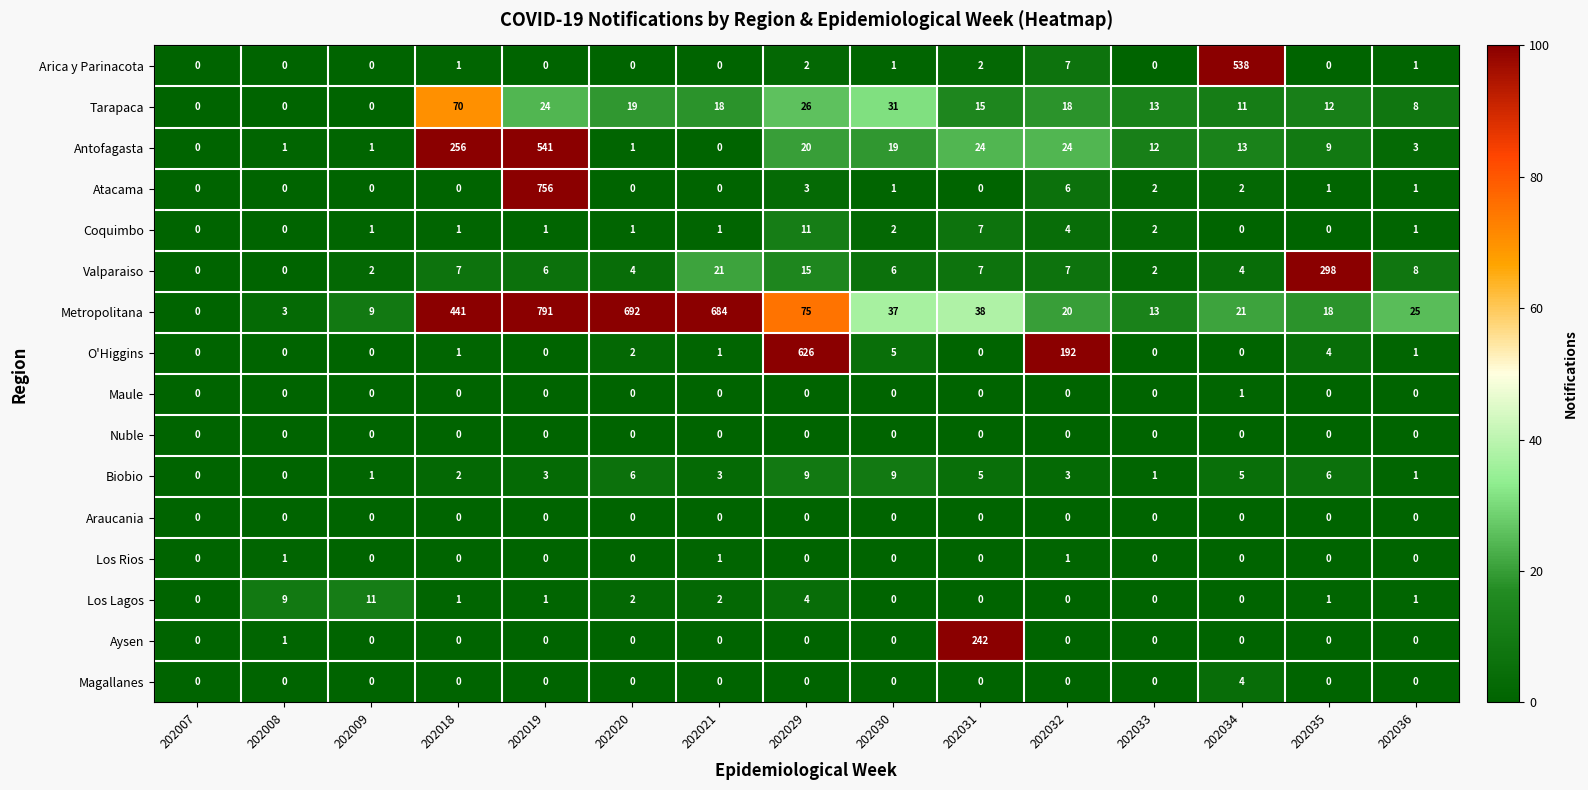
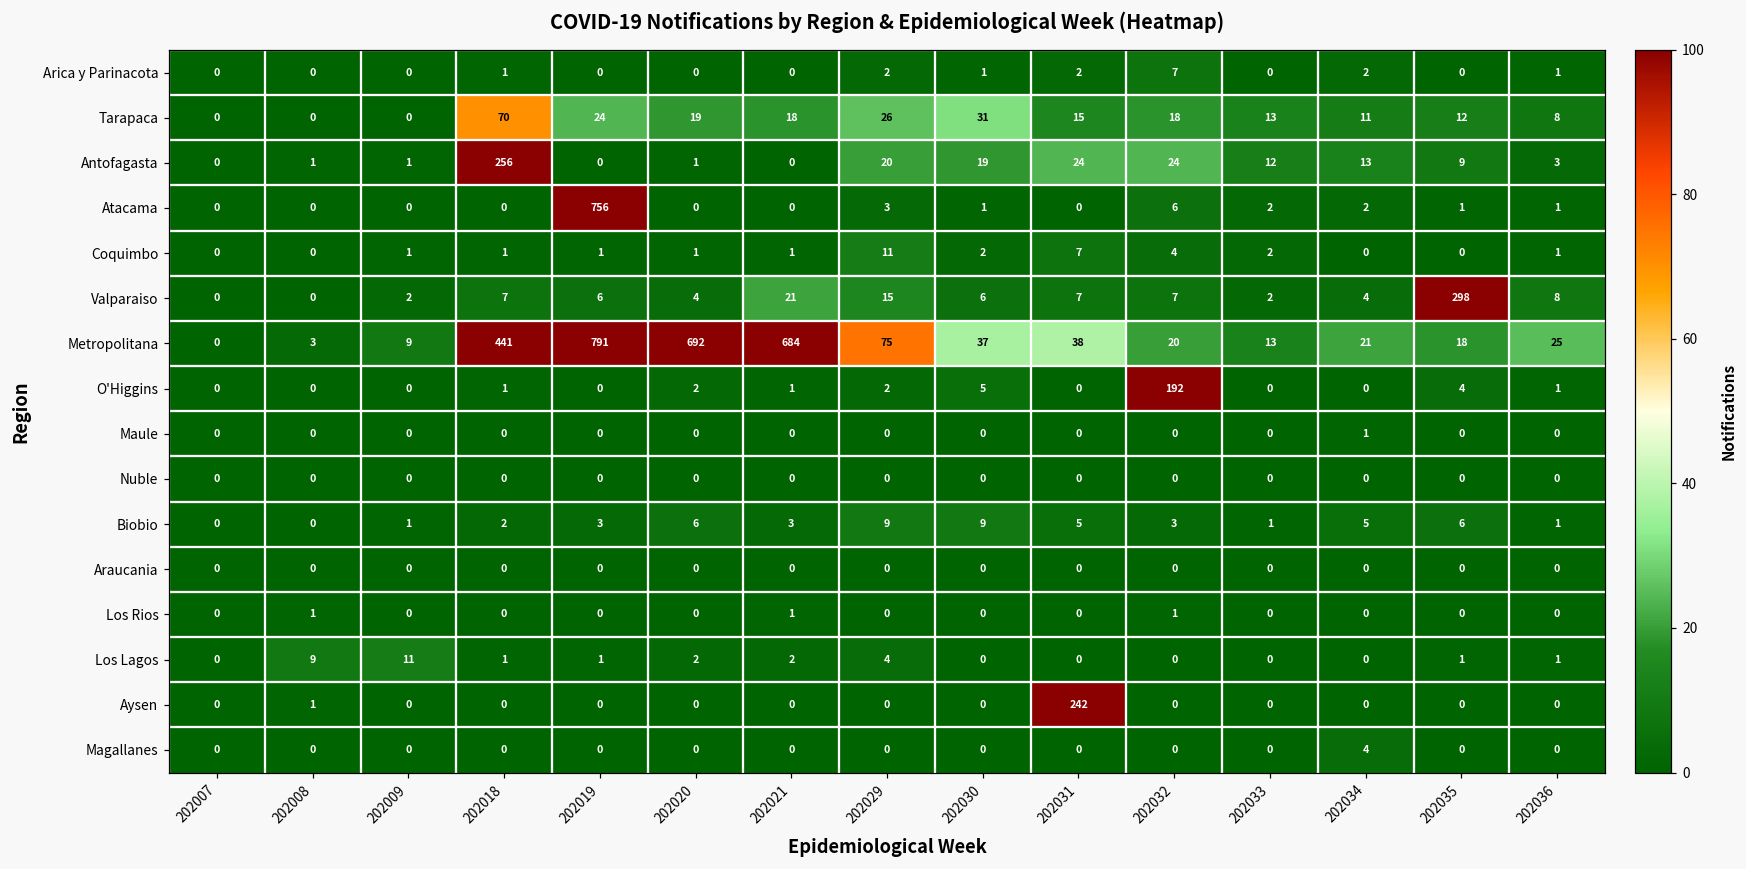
  {
    "Arica y Parinacota": {
      "202007": 0,
      "202008": 0,
      "202009": 0,
      "202018": 1,
      "202019": 0,
      "202020": 0,
      "202021": 0,
      "202029": 2,
      "202030": 1,
      "202031": 2,
      "202032": 7,
      "202033": 0,
-     "202034": 538,
+     "202034": 2,
      "202035": 0,
      "202036": 1
    },
    "Antofagasta": {
      "202007": 0,
      "202008": 1,
      "202009": 1,
      "202018": 256,
-     "202019": 541,
+     "202019": 0,
      "202020": 1,
      "202021": 0,
      "202029": 20,
      "202030": 19,
      "202031": 24,
      "202032": 24,
      "202033": 12,
      "202034": 13,
      "202035": 9,
      "202036": 3
    },
    "O'Higgins": {
      "202007": 0,
      "202008": 0,
      "202009": 0,
      "202018": 1,
      "202019": 0,
      "202020": 2,
      "202021": 1,
-     "202029": 626,
+     "202029": 2,
      "202030": 5,
      "202031": 0,
      "202032": 192,
      "202033": 0,
      "202034": 0,
      "202035": 4,
      "202036": 1
    }
  }
